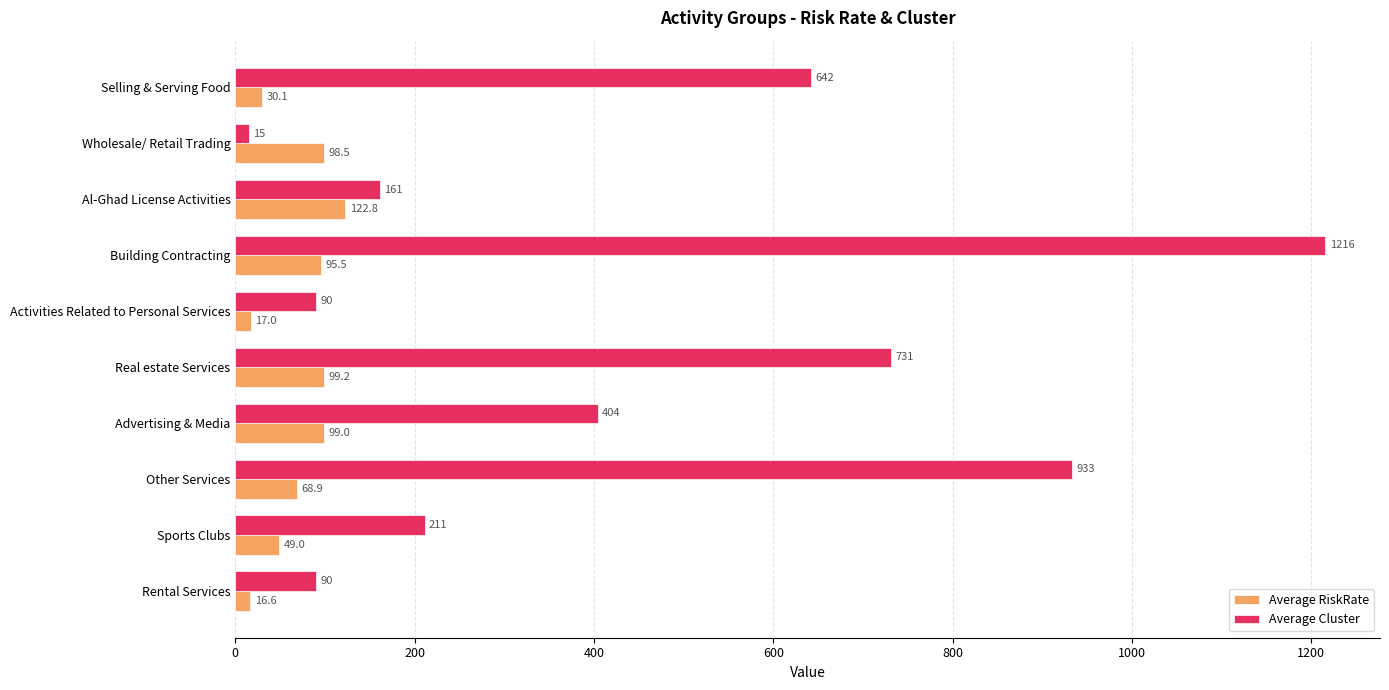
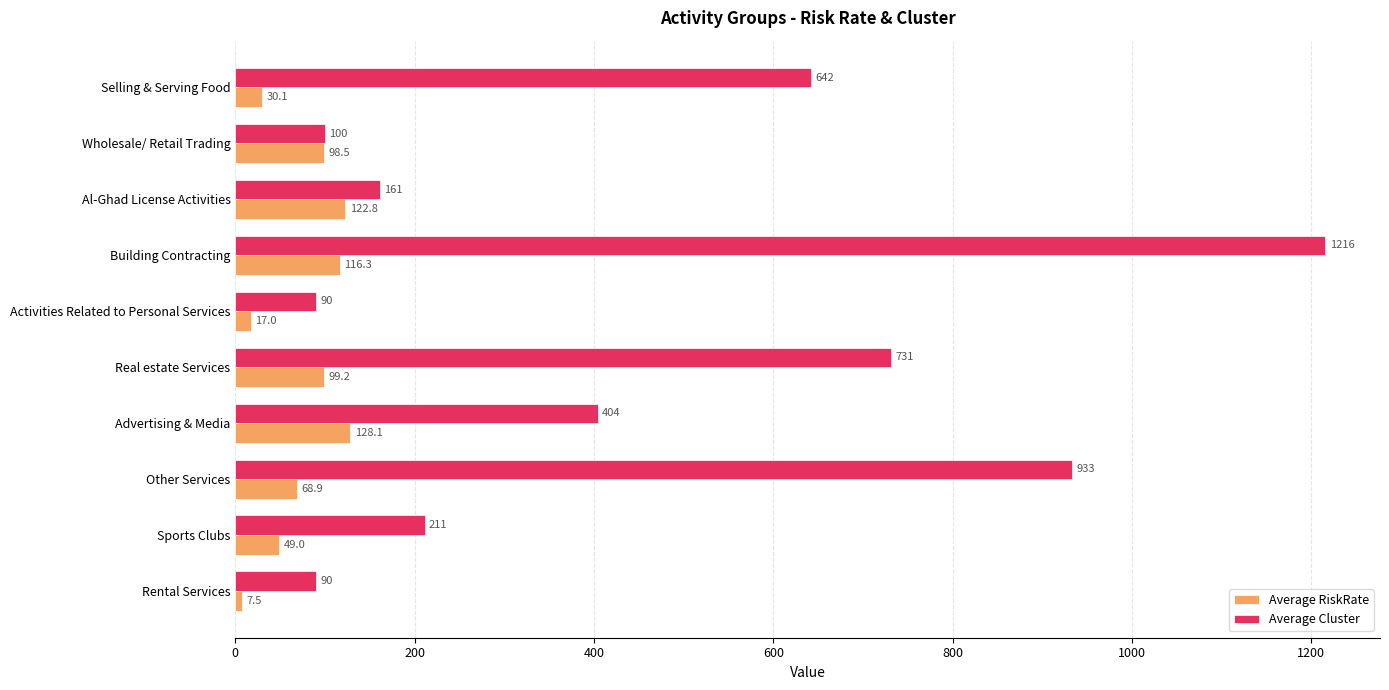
  {
    "Average RiskRate": {
      "Selling & Serving Food": 30.1,
      "Wholesale/ Retail Trading": 98.5,
      "Al-Ghad License Activities": 122.8,
-     "Building Contracting": 95.5,
+     "Building Contracting": 116.3,
      "Activities Related to Personal Services": 17.0,
      "Real estate Services": 99.2,
-     "Advertising & Media": 99.0,
+     "Advertising & Media": 128.1,
      "Other Services": 68.9,
      "Sports Clubs": 49.0,
-     "Rental Services": 16.6
+     "Rental Services": 7.5
    },
    "Average Cluster": {
      "Selling & Serving Food": 642,
-     "Wholesale/ Retail Trading": 15,
+     "Wholesale/ Retail Trading": 100,
      "Al-Ghad License Activities": 161,
      "Building Contracting": 1216,
      "Activities Related to Personal Services": 90,
      "Real estate Services": 731,
      "Advertising & Media": 404,
      "Other Services": 933,
      "Sports Clubs": 211,
      "Rental Services": 90
    }
  }
